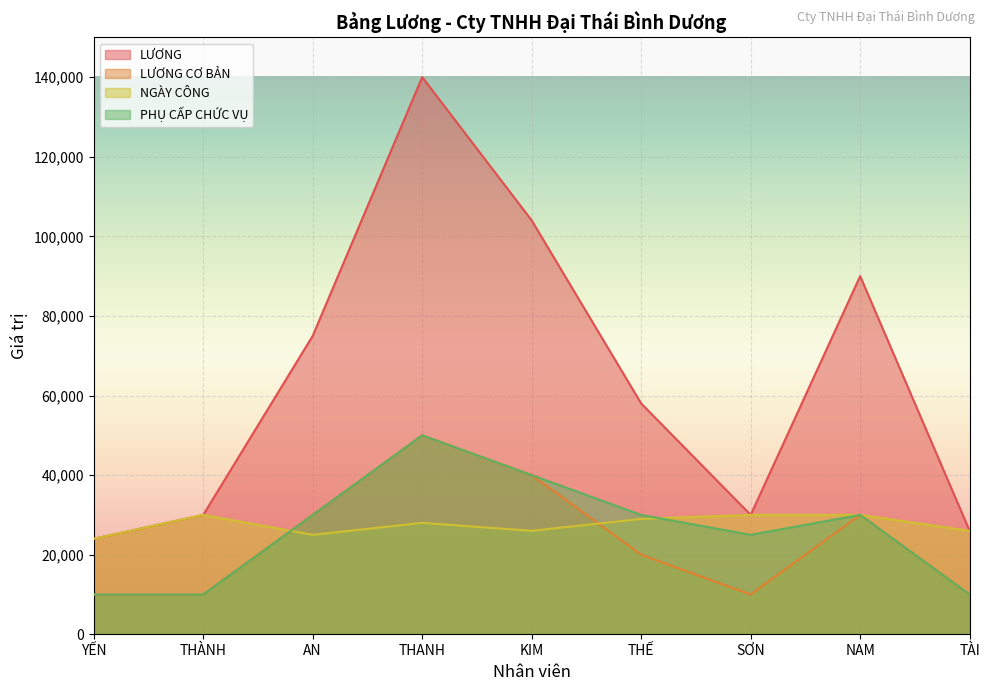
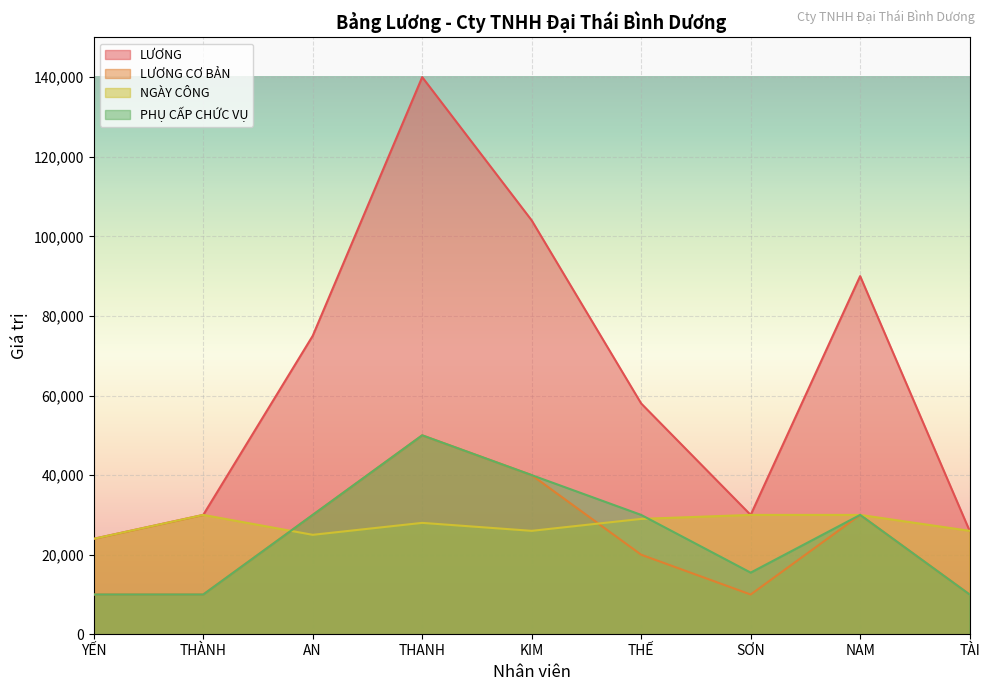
  {
    "PHỤ CẤP CHỨC VỤ": {
      "THẾ": "30,000",
-     "SƠN": "25,000"
+     "SƠN": "16,000"
    }
  }
